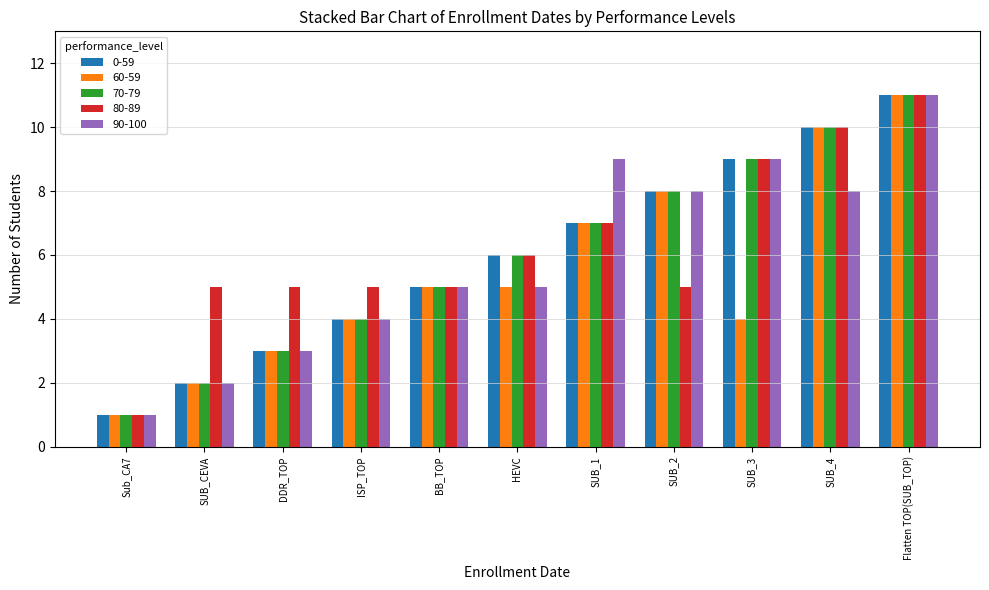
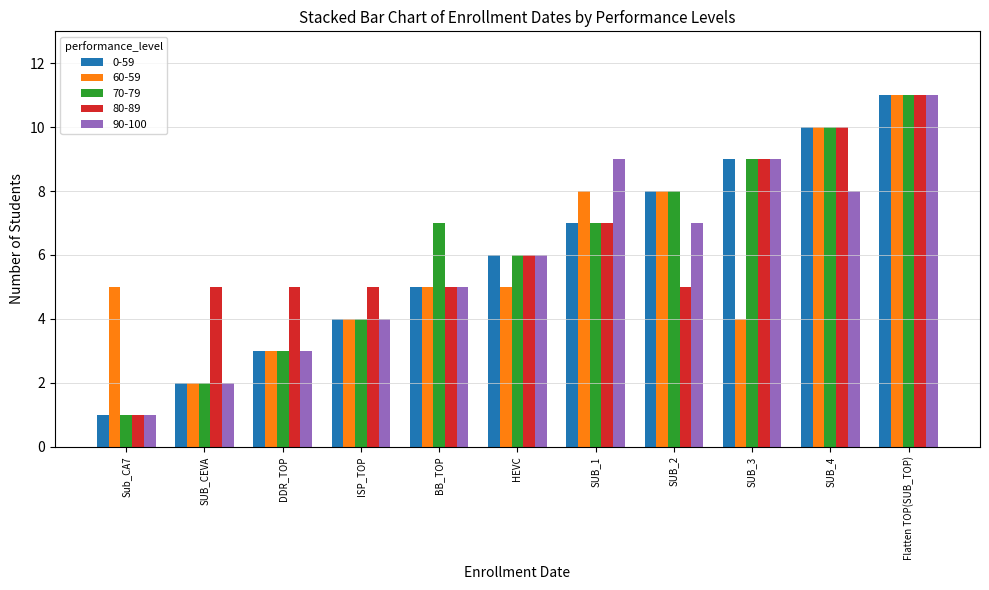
  {
    "0-59": {
      "Sub_CA7": 1,
      "SUB_CEVA": 2,
      "DDR_TOP": 3,
      "ISP_TOP": 4,
      "BB_TOP": 5,
      "HEVC": 6,
      "SUB_1": 7,
      "SUB_2": 8,
      "SUB_3": 9,
      "SUB_4": 10,
      "Flatten TOP(SUB_TOP)": 11
    },
    "60-59": {
-     "Sub_CA7": 1,
+     "Sub_CA7": 5,
      "SUB_CEVA": 2,
      "DDR_TOP": 3,
      "ISP_TOP": 4,
      "BB_TOP": 5,
      "HEVC": 5,
-     "SUB_1": 7,
+     "SUB_1": 8,
      "SUB_2": 8,
      "SUB_3": 4,
      "SUB_4": 10,
      "Flatten TOP(SUB_TOP)": 11
    },
    "70-79": {
      "Sub_CA7": 1,
      "SUB_CEVA": 2,
      "DDR_TOP": 3,
      "ISP_TOP": 4,
-     "BB_TOP": 5,
+     "BB_TOP": 7,
      "HEVC": 6,
      "SUB_1": 7,
      "SUB_2": 8,
      "SUB_3": 9,
      "SUB_4": 10,
      "Flatten TOP(SUB_TOP)": 11
    },
    "80-89": {
      "Sub_CA7": 1,
      "SUB_CEVA": 5,
      "DDR_TOP": 5,
      "ISP_TOP": 5,
      "BB_TOP": 5,
      "HEVC": 6,
      "SUB_1": 7,
      "SUB_2": 5,
      "SUB_3": 9,
      "SUB_4": 10,
      "Flatten TOP(SUB_TOP)": 11
    },
    "90-100": {
      "Sub_CA7": 1,
      "SUB_CEVA": 2,
      "DDR_TOP": 3,
      "ISP_TOP": 4,
      "BB_TOP": 5,
-     "HEVC": 5,
+     "HEVC": 6,
      "SUB_1": 9,
-     "SUB_2": 8,
+     "SUB_2": 7,
      "SUB_3": 9,
      "SUB_4": 8,
      "Flatten TOP(SUB_TOP)": 11
    }
  }
